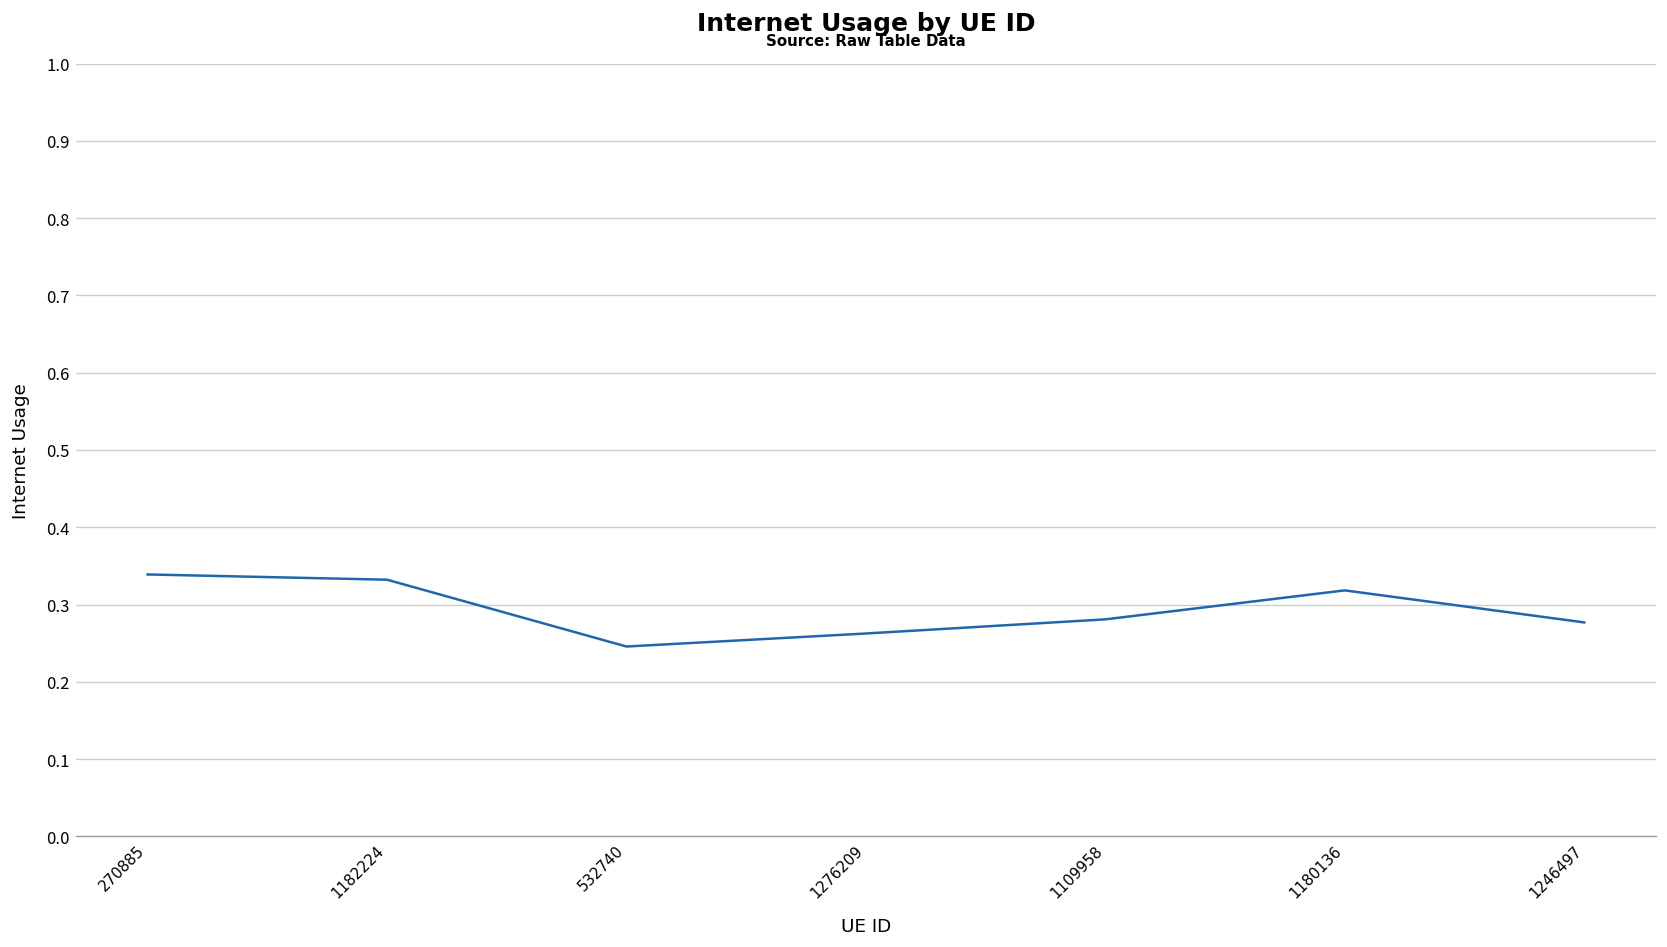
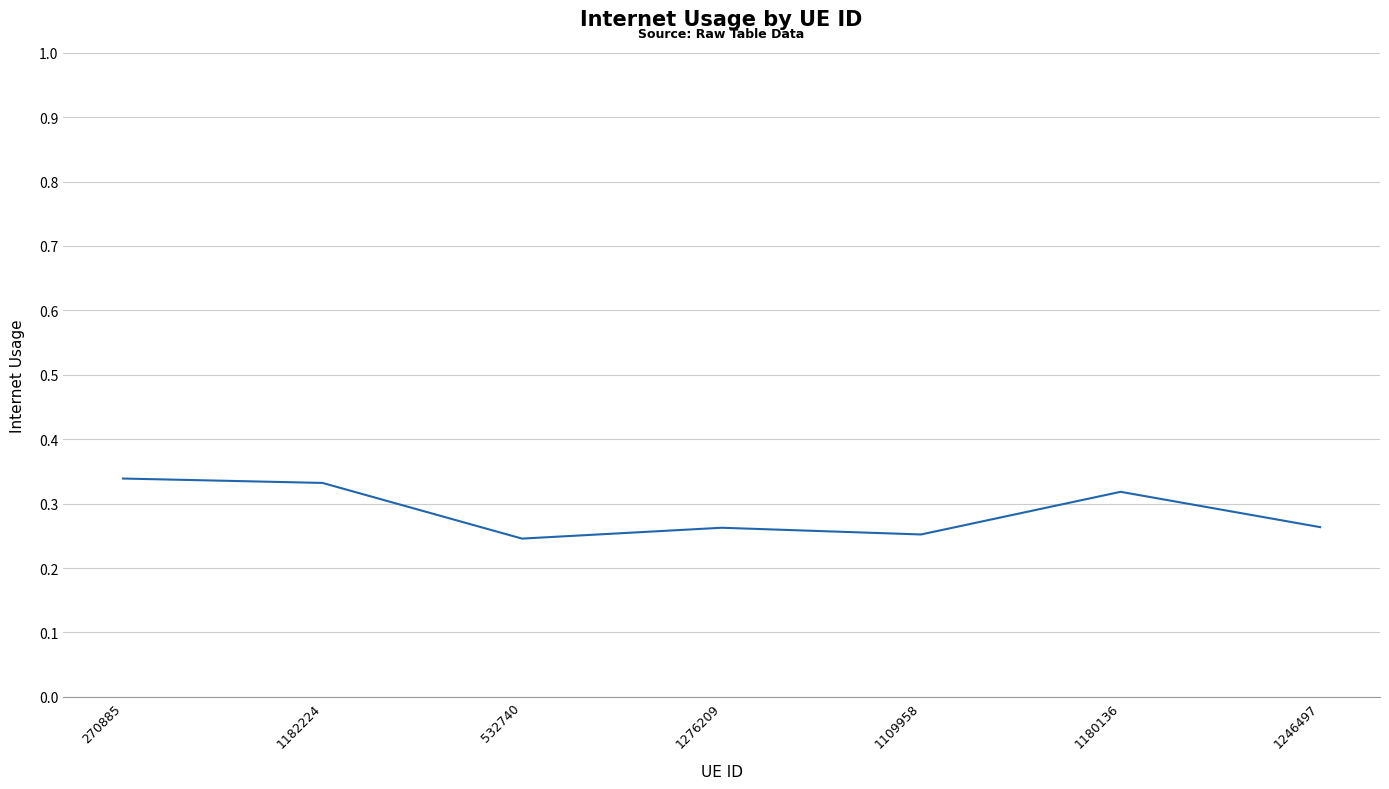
  {
    "270885": 0.34,
    "1182224": 0.33,
    "532740": 0.25,
    "1276209": 0.26,
-   "1109958": 0.28,
+   "1109958": 0.25,
    "1180136": 0.32,
-   "1246497": 0.28
+   "1246497": 0.26
  }
